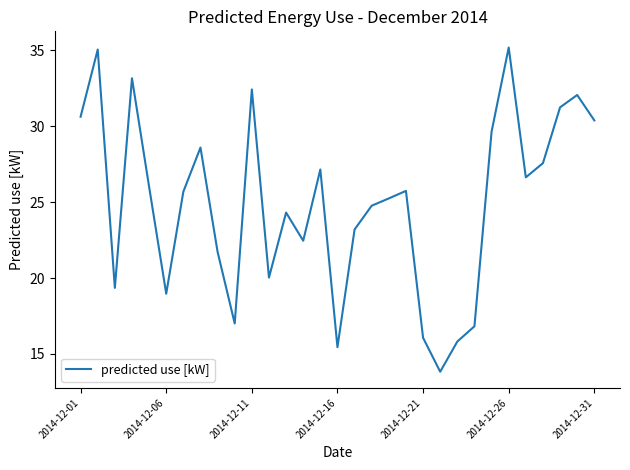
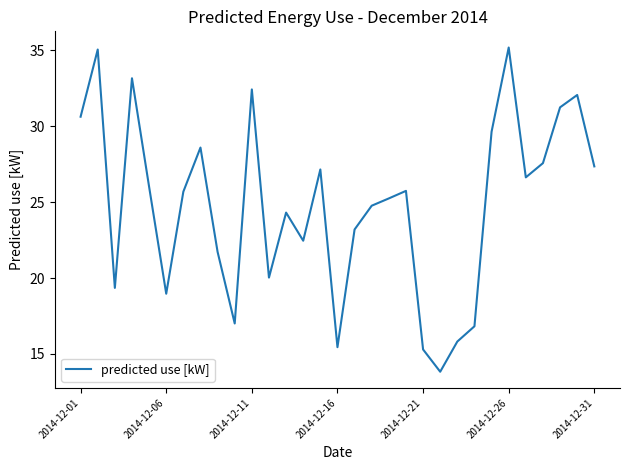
  {
    "2014-12-01": 30.6,
    "2014-12-06": 19.0,
    "2014-12-11": 32.4,
    "2014-12-16": 15.4,
-   "2014-12-21": 16.1,
+   "2014-12-21": 15.3,
    "2014-12-26": 35.2,
-   "2014-12-31": 30.4
+   "2014-12-31": 27.3
  }
